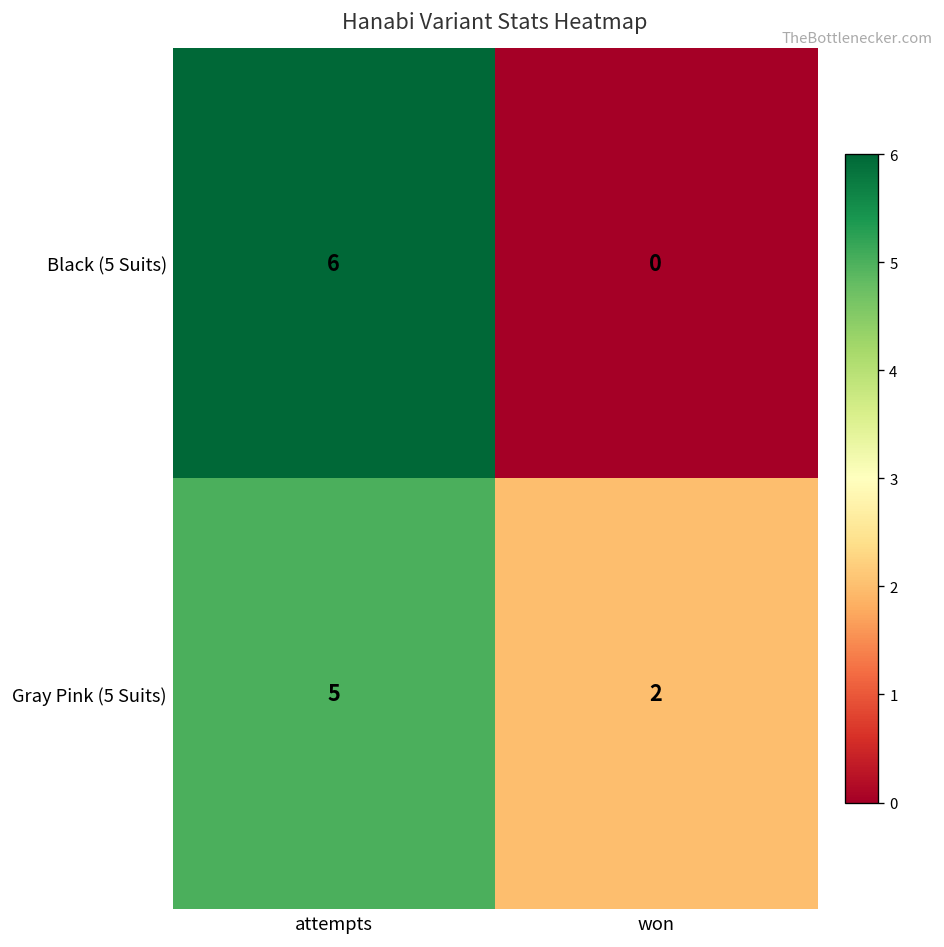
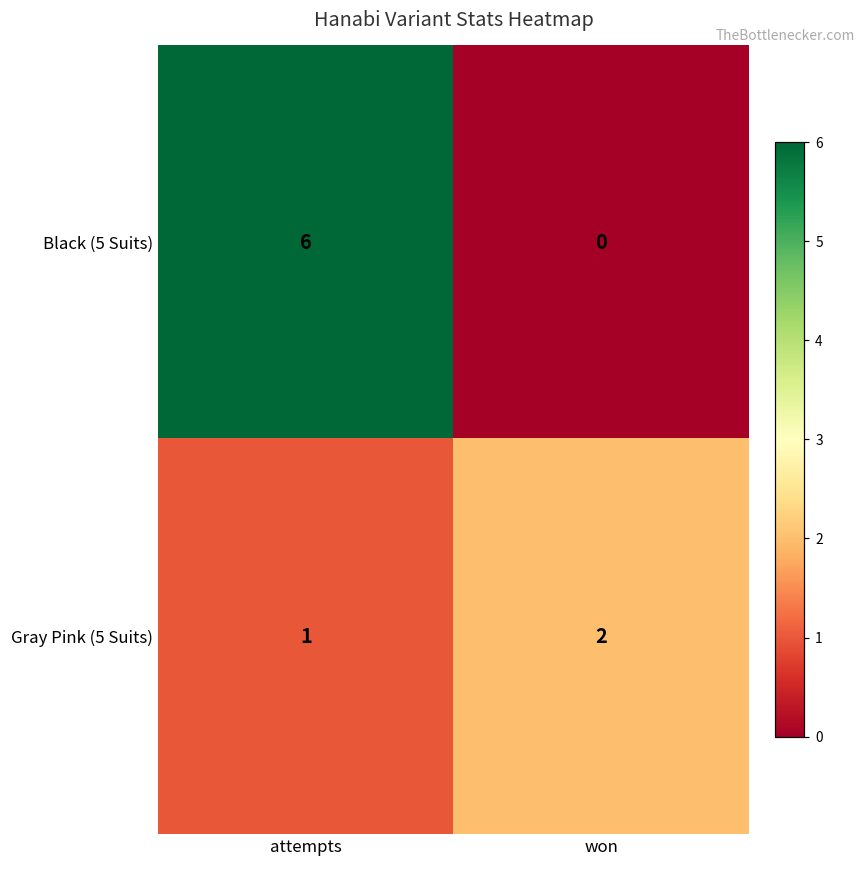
  {
    "Black (5 Suits)": {
      "attempts": 6,
      "won": 0
    },
    "Gray Pink (5 Suits)": {
-     "attempts": 5,
+     "attempts": 1,
      "won": 2
    }
  }
